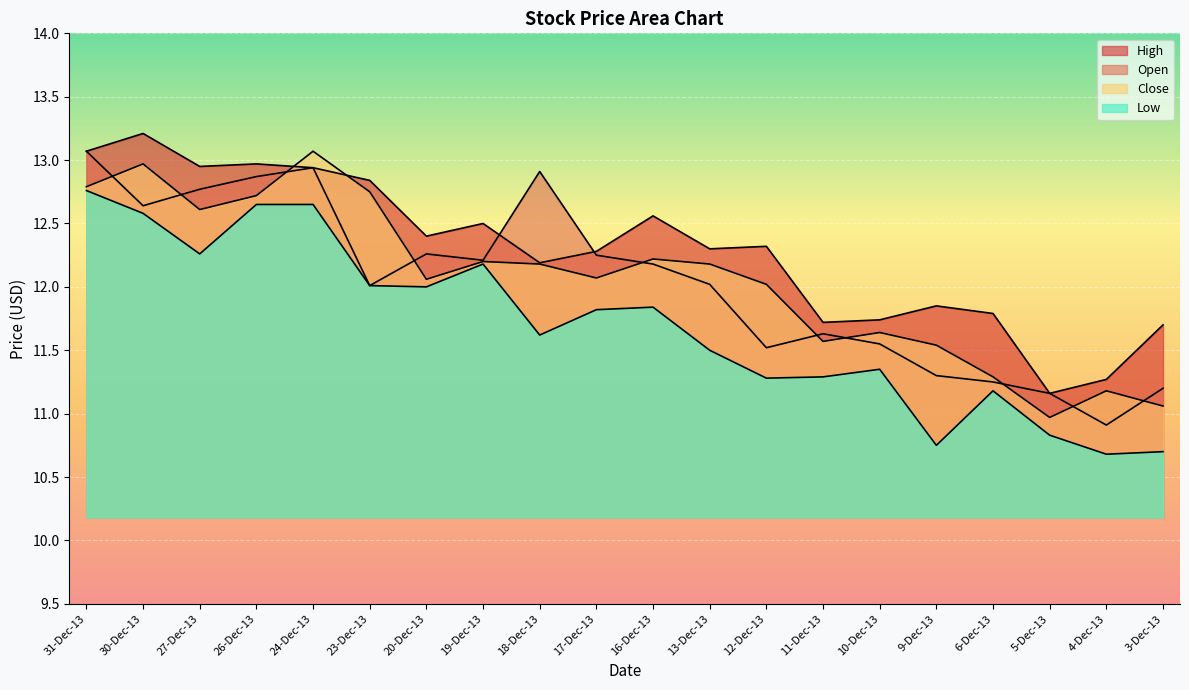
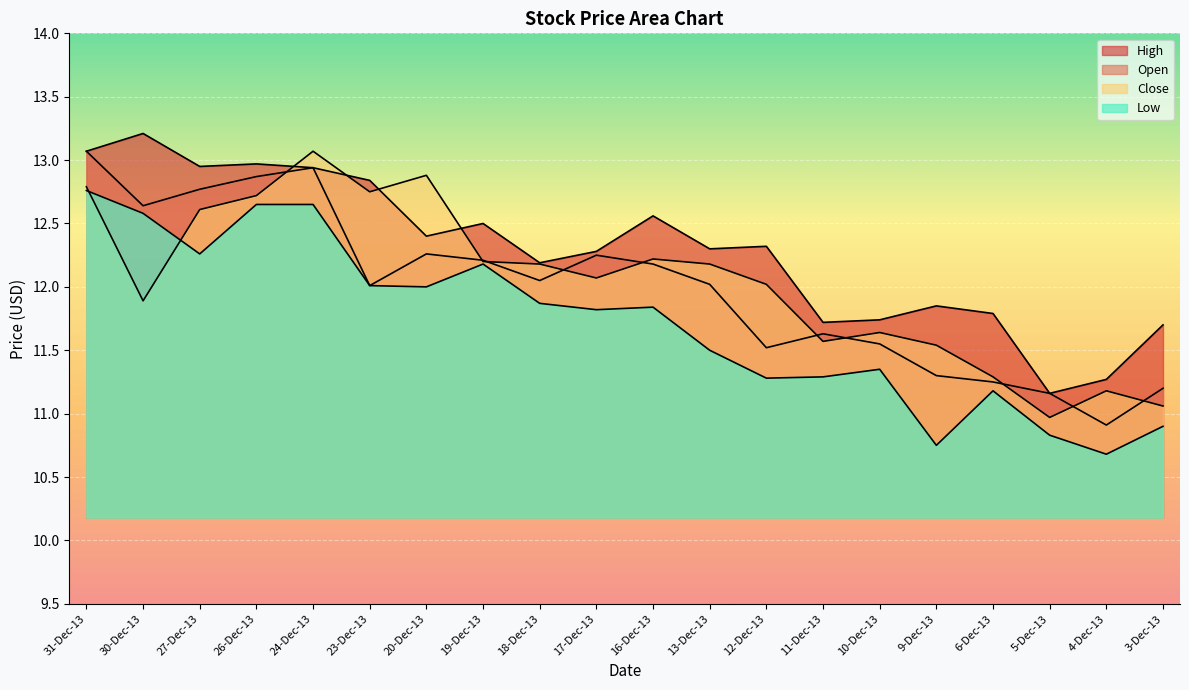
  {
    "High": {
      "30-Dec-13": 13.21,
      "27-Dec-13": 12.95,
      "26-Dec-13": 12.97,
      "23-Dec-13": 12.84,
      "20-Dec-13": 12.40,
      "19-Dec-13": 12.50,
      "17-Dec-13": 12.28,
      "16-Dec-13": 12.56,
      "13-Dec-13": 12.30,
      "12-Dec-13": 12.32,
      "11-Dec-13": 11.72,
      "10-Dec-13": 11.74,
      "9-Dec-13": 11.85,
      "6-Dec-13": 11.79,
      "4-Dec-13": 11.27,
      "3-Dec-13": 11.70
    },
    "Open": {
      "30-Dec-13": 12.64,
      "27-Dec-13": 12.77,
      "26-Dec-13": 12.87,
      "20-Dec-13": 12.26,
-     "18-Dec-13": 12.91,
+     "18-Dec-13": 12.05,
      "17-Dec-13": 12.25,
      "16-Dec-13": 12.18,
      "13-Dec-13": 12.02,
      "12-Dec-13": 11.52,
      "11-Dec-13": 11.63,
      "10-Dec-13": 11.55,
      "9-Dec-13": 11.30,
      "6-Dec-13": 11.25,
      "4-Dec-13": 10.91,
      "3-Dec-13": 11.20
    },
    "Close": {
      "31-Dec-13": 12.79,
-     "30-Dec-13": 12.97,
+     "30-Dec-13": 11.89,
      "27-Dec-13": 12.61,
      "26-Dec-13": 12.72,
      "24-Dec-13": 13.07,
      "23-Dec-13": 12.75,
-     "20-Dec-13": 12.06,
+     "20-Dec-13": 12.88,
      "17-Dec-13": 12.07,
      "16-Dec-13": 12.22,
      "13-Dec-13": 12.18,
      "12-Dec-13": 12.02,
      "11-Dec-13": 11.57,
      "10-Dec-13": 11.64,
      "9-Dec-13": 11.54,
      "6-Dec-13": 11.29,
      "5-Dec-13": 10.97,
      "4-Dec-13": 11.18,
      "3-Dec-13": 11.06
    },
    "Low": {
      "31-Dec-13": 12.76,
      "30-Dec-13": 12.58,
      "27-Dec-13": 12.26,
      "26-Dec-13": 12.65,
      "24-Dec-13": 12.65,
      "20-Dec-13": 12.00,
      "19-Dec-13": 12.18,
-     "18-Dec-13": 11.62,
+     "18-Dec-13": 11.87,
      "17-Dec-13": 11.82,
      "16-Dec-13": 11.84,
      "13-Dec-13": 11.50,
      "12-Dec-13": 11.28,
      "11-Dec-13": 11.29,
      "10-Dec-13": 11.35,
      "9-Dec-13": 10.75,
      "6-Dec-13": 11.18,
      "5-Dec-13": 10.83,
      "4-Dec-13": 10.68,
-     "3-Dec-13": 10.7
+     "3-Dec-13": 10.9
    }
  }
